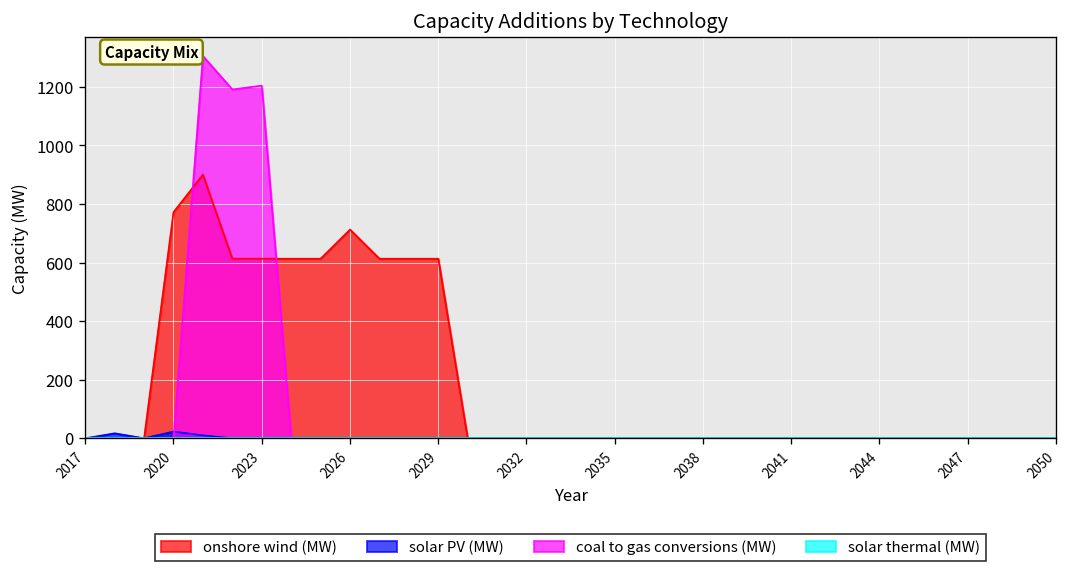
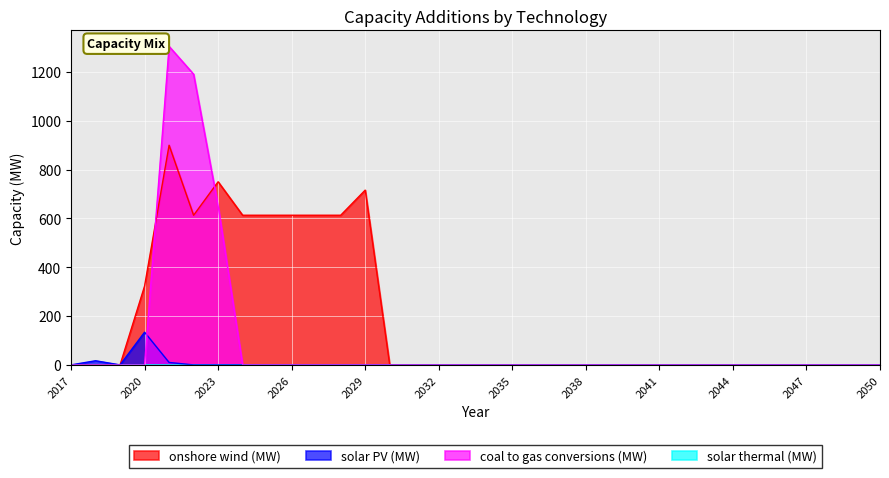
  {
    "onshore wind (MW)": {
-     "2020": 770,
-     "2023": 610,
-     "2026": 710,
-     "2029": 610
+     "2020": 320,
+     "2023": 750,
+     "2026": 610,
+     "2029": 720
    },
    "solar PV (MW)": {
-     "2020": 20
+     "2020": 130
    },
    "coal to gas conversions (MW)": {
-     "2023": 1200
+     "2023": 650
    }
  }
